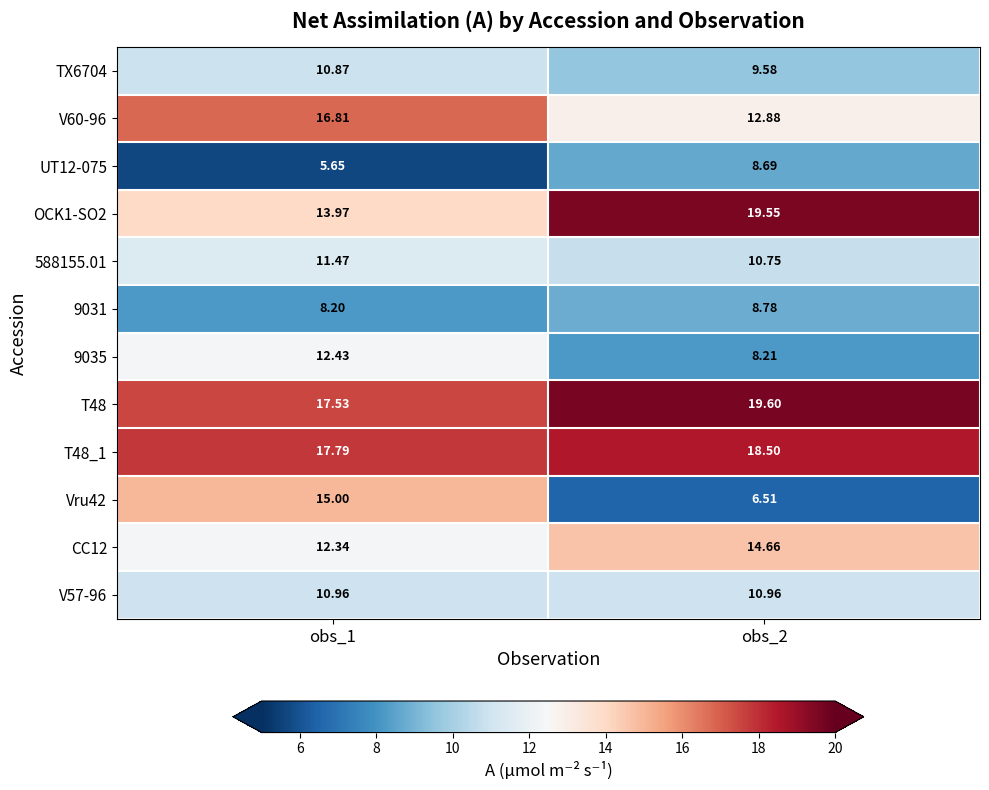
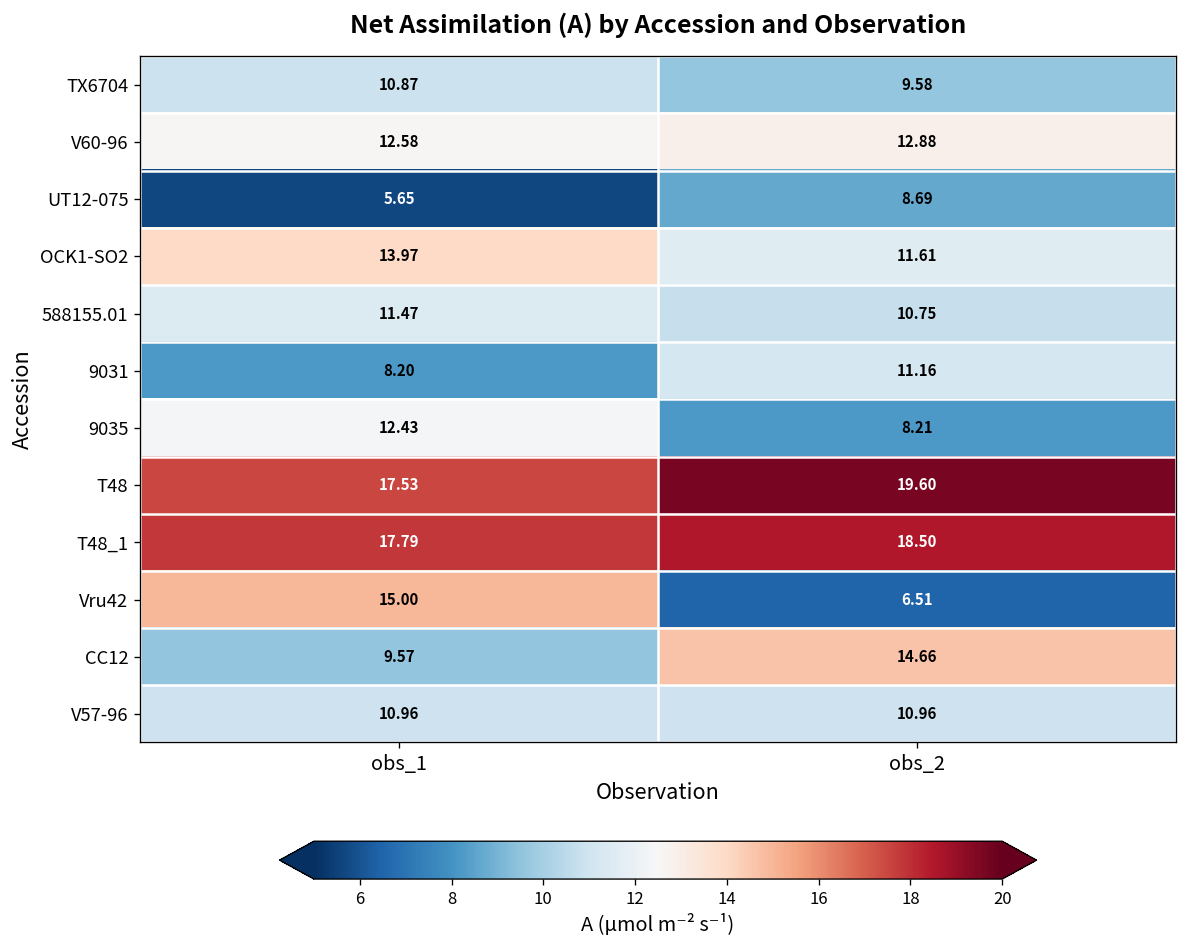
  {
    "TX6704": {
      "obs_1": 10.87,
      "obs_2": 9.58
    },
    "V60-96": {
-     "obs_1": 16.81,
+     "obs_1": 12.58,
      "obs_2": 12.88
    },
    "UT12-075": {
      "obs_1": 5.65,
      "obs_2": 8.69
    },
    "OCK1-SO2": {
      "obs_1": 13.97,
-     "obs_2": 19.55
+     "obs_2": 11.61
    },
    "588155.01": {
      "obs_1": 11.47,
      "obs_2": 10.75
    },
    "9031": {
      "obs_1": 8.20,
-     "obs_2": 8.78
+     "obs_2": 11.16
    },
    "9035": {
      "obs_1": 12.43,
      "obs_2": 8.21
    },
    "T48": {
      "obs_1": 17.53,
      "obs_2": 19.60
    },
    "T48_1": {
      "obs_1": 17.79,
      "obs_2": 18.50
    },
    "Vru42": {
      "obs_1": 15.00,
      "obs_2": 6.51
    },
    "CC12": {
-     "obs_1": 12.34,
+     "obs_1": 9.57,
      "obs_2": 14.66
    },
    "V57-96": {
      "obs_1": 10.96,
      "obs_2": 10.96
    }
  }
